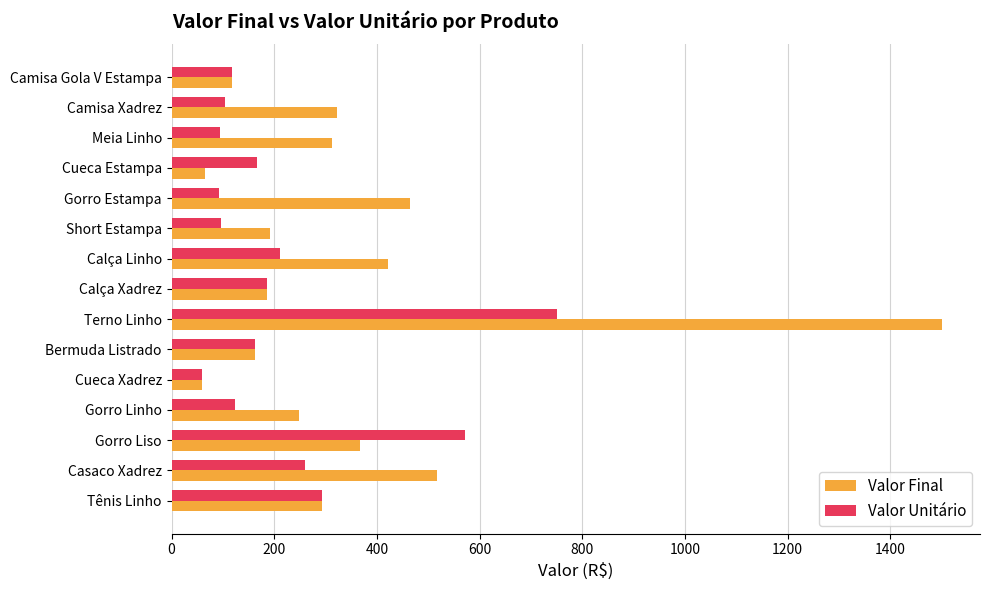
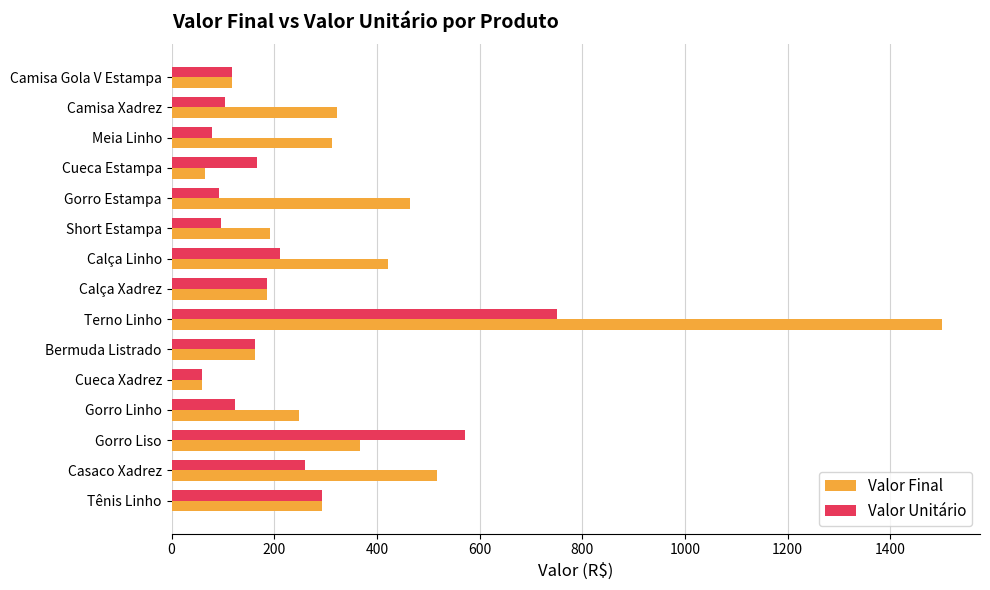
  {
    "Valor Final": {
      "Camisa Gola V Estampa": 120,
      "Camisa Xadrez": 320,
      "Meia Linho": 310,
      "Cueca Estampa": 70,
      "Gorro Estampa": 470,
      "Short Estampa": 190,
      "Calça Linho": 420,
      "Calça Xadrez": 190,
      "Terno Linho": 1500,
      "Bermuda Listrado": 160,
      "Cueca Xadrez": 60,
      "Gorro Linho": 250,
      "Gorro Liso": 370,
      "Casaco Xadrez": 520,
      "Tênis Linho": 290
    },
    "Valor Unitário": {
      "Camisa Gola V Estampa": 120,
      "Camisa Xadrez": 110,
-     "Meia Linho": 100,
+     "Meia Linho": 80,
      "Cueca Estampa": 170,
      "Gorro Estampa": 90,
      "Short Estampa": 100,
      "Calça Linho": 210,
      "Calça Xadrez": 190,
      "Terno Linho": 750,
      "Bermuda Listrado": 160,
      "Cueca Xadrez": 60,
      "Gorro Linho": 120,
      "Gorro Liso": 570,
      "Casaco Xadrez": 260,
      "Tênis Linho": 290
    }
  }
